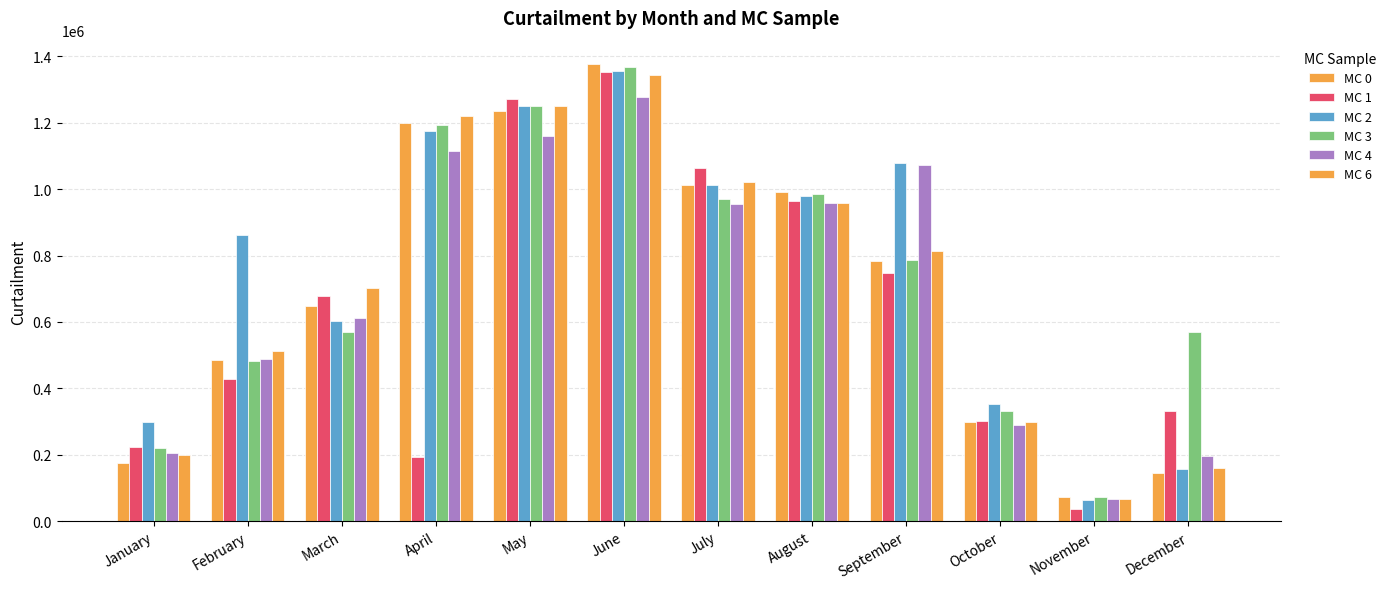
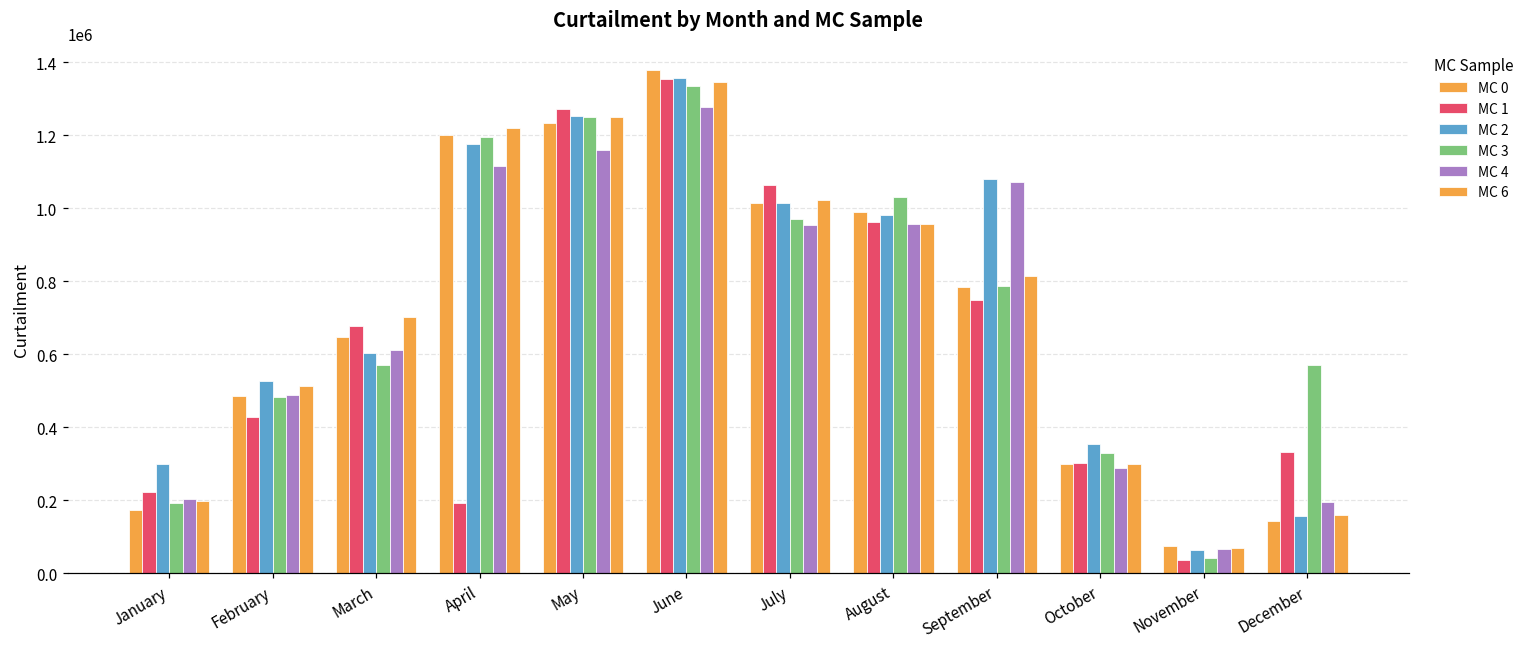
  {
    "MC 1": {
      "January": 220000,
      "February": 430000,
      "March": 680000,
      "April": 190000,
      "May": 1270000,
      "June": 1350000,
      "July": 1060000,
      "August": 960000,
      "September": 750000,
      "October": 300000,
      "November": 40000,
      "December": 330000
    },
    "MC 2": {
      "January": 300000,
-     "February": 860000,
+     "February": 530000,
      "March": 600000,
      "April": 1180000,
      "May": 1250000,
      "June": 1360000,
      "July": 1010000,
      "August": 980000,
      "September": 1080000,
      "October": 350000,
      "November": 60000,
      "December": 160000
    },
    "MC 3": {
-     "January": 220000,
+     "January": 190000,
      "February": 480000,
      "March": 570000,
      "April": 1190000,
      "May": 1250000,
-     "June": 1370000,
+     "June": 1330000,
      "July": 970000,
-     "August": 990000,
+     "August": 1030000,
      "September": 790000,
      "October": 330000,
-     "November": 70000,
+     "November": 40000,
      "December": 570000
    },
    "MC 4": {
      "January": 200000,
      "February": 490000,
      "March": 610000,
      "April": 1120000,
      "May": 1160000,
      "June": 1280000,
      "July": 960000,
      "August": 960000,
      "September": 1070000,
      "October": 290000,
      "November": 70000,
      "December": 200000
    }
  }
